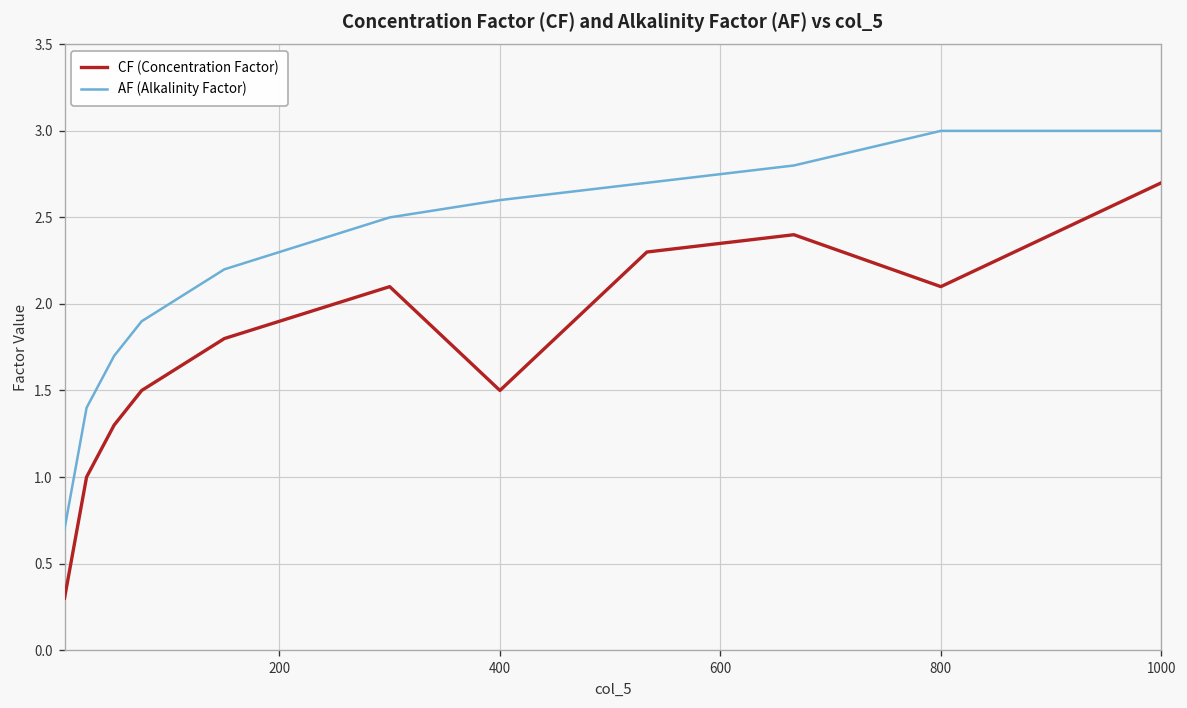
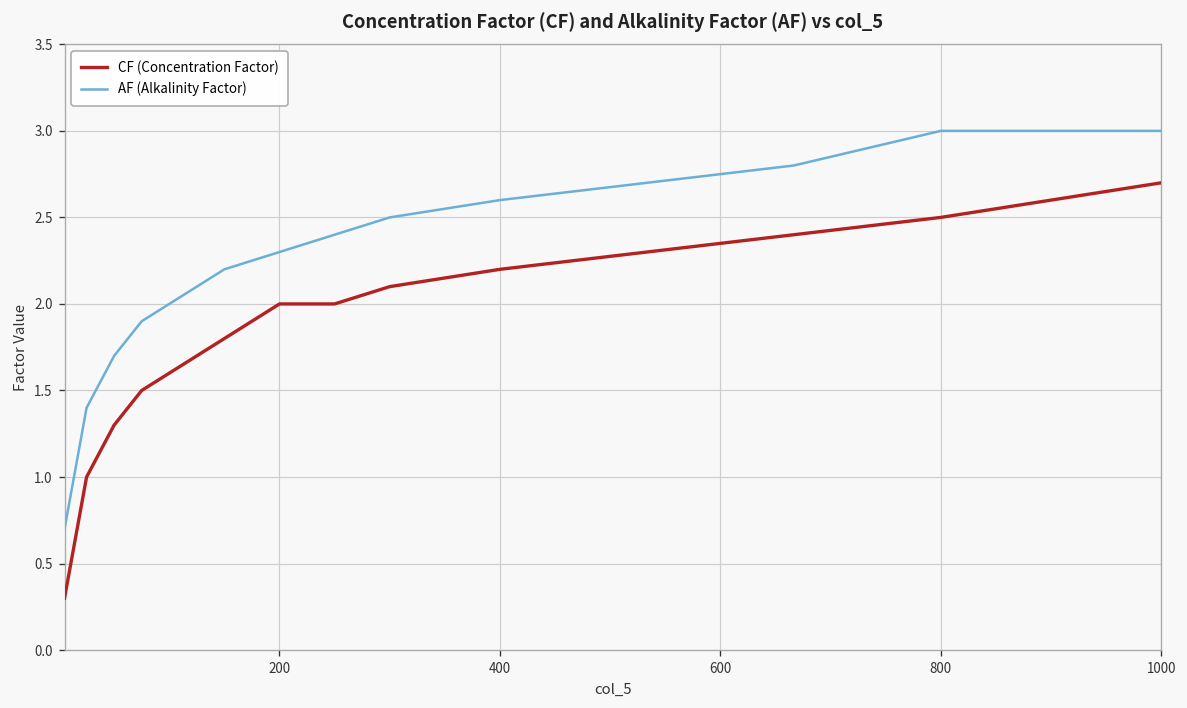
  {
    "CF (Concentration Factor)": {
-     "200": 1.9,
-     "400": 1.5,
-     "800": 2.1,
+     "200": 2.0,
+     "400": 2.2,
+     "800": 2.5,
      "1000": 2.7
    },
    "AF (Alkalinity Factor)": {
      "200": 2.3,
      "400": 2.6,
      "800": 3.0,
      "1000": 3.0
    }
  }
